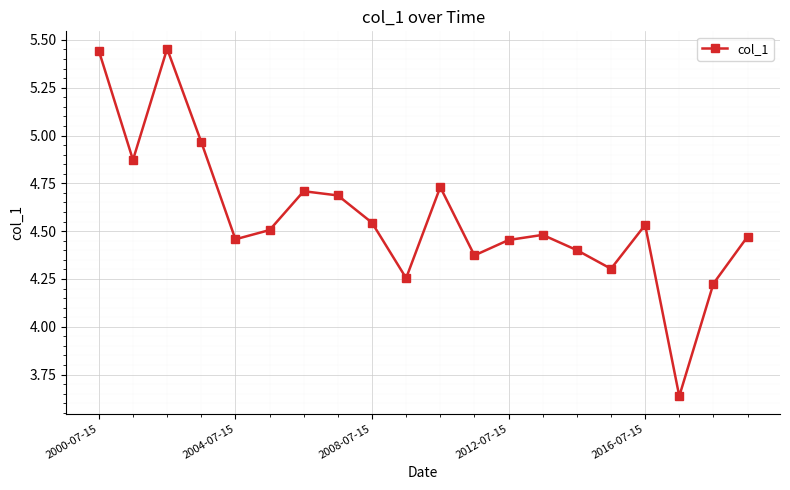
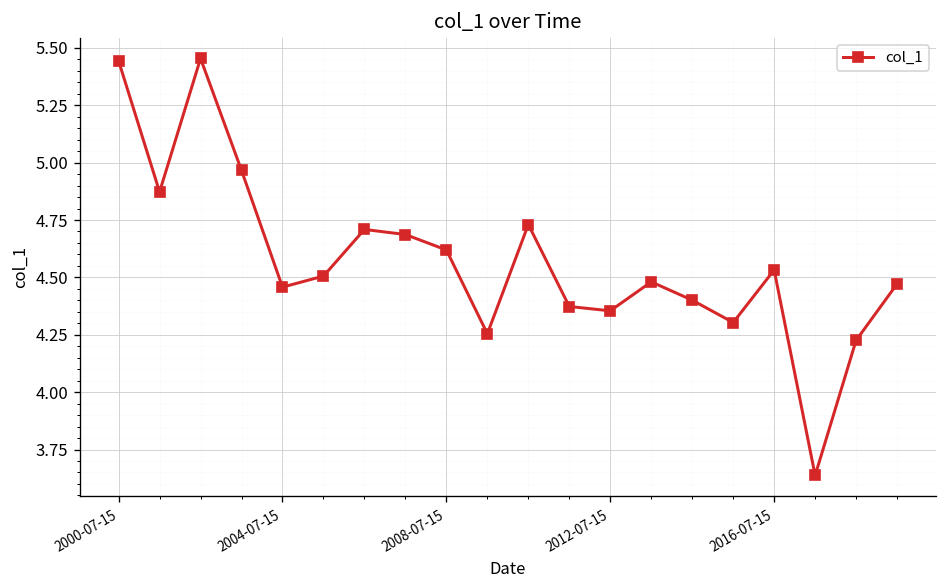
  {
    "2000-07-15": 5.44,
    "2004-07-15": 4.46,
-   "2008-07-15": 4.54,
-   "2012-07-15": 4.45,
+   "2008-07-15": 4.62,
+   "2012-07-15": 4.35,
    "2016-07-15": 4.53
  }
